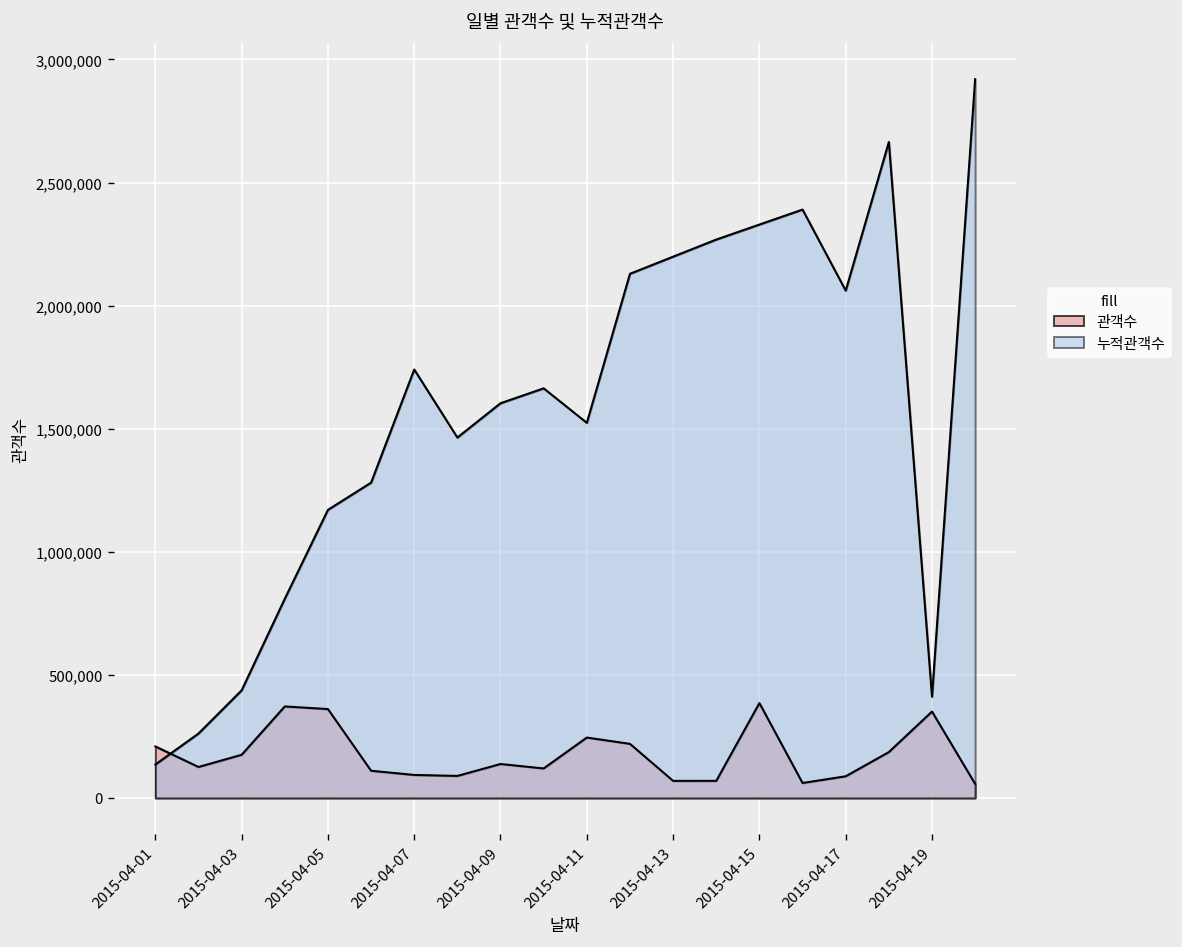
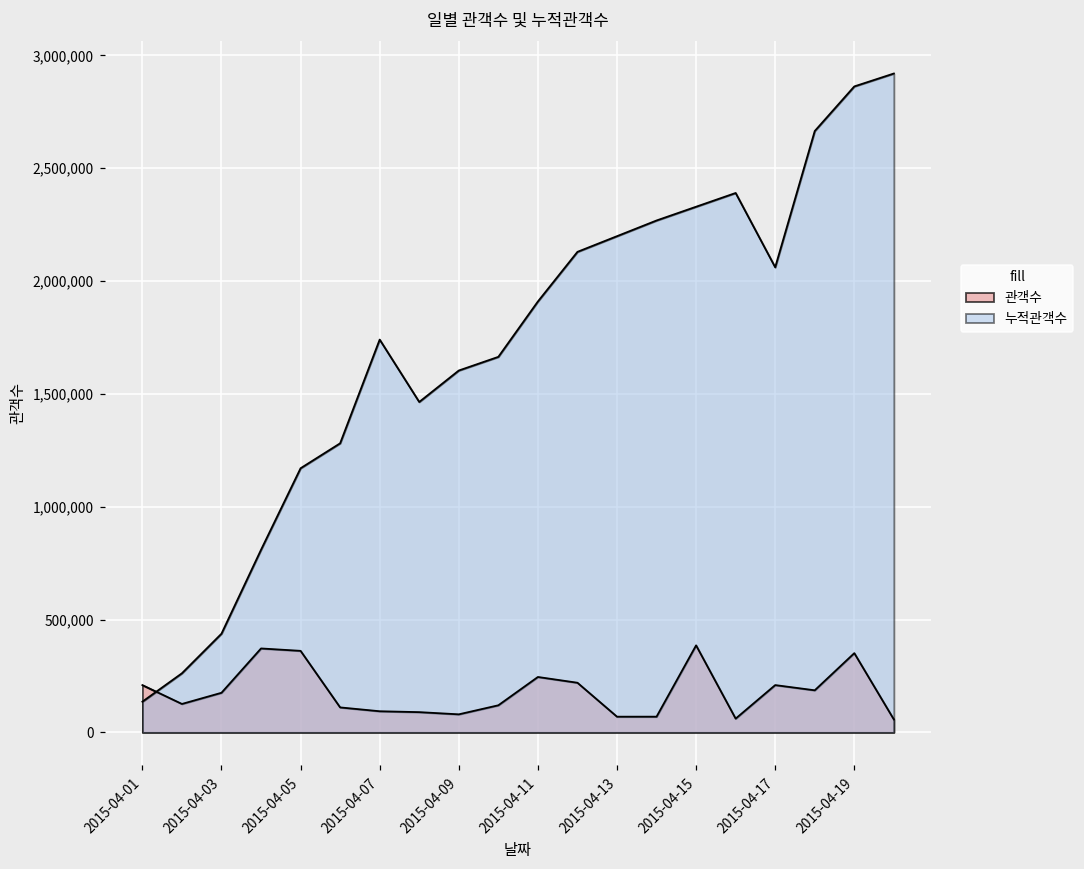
  {
    "관객수": {
      "2015-04-01": "210,000",
      "2015-04-03": "180,000",
      "2015-04-05": "360,000",
      "2015-04-07": "90,000",
-     "2015-04-09": "140,000",
+     "2015-04-09": "80,000",
      "2015-04-11": "250,000",
      "2015-04-13": "70,000",
      "2015-04-15": "390,000",
-     "2015-04-17": "90,000",
+     "2015-04-17": "210,000",
      "2015-04-19": "350,000"
    },
    "누적관객수": {
      "2015-04-01": "140,000",
      "2015-04-03": "440,000",
      "2015-04-05": "1,170,000",
      "2015-04-07": "1,740,000",
      "2015-04-09": "1,600,000",
-     "2015-04-11": "1,520,000",
+     "2015-04-11": "1,910,000",
      "2015-04-13": "2,200,000",
      "2015-04-15": "2,330,000",
      "2015-04-17": "2,060,000",
-     "2015-04-19": "410,000"
+     "2015-04-19": "2,860,000"
    }
  }
